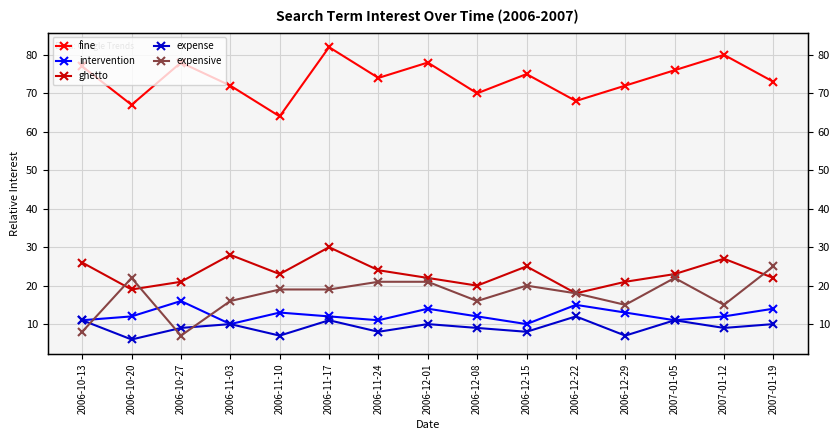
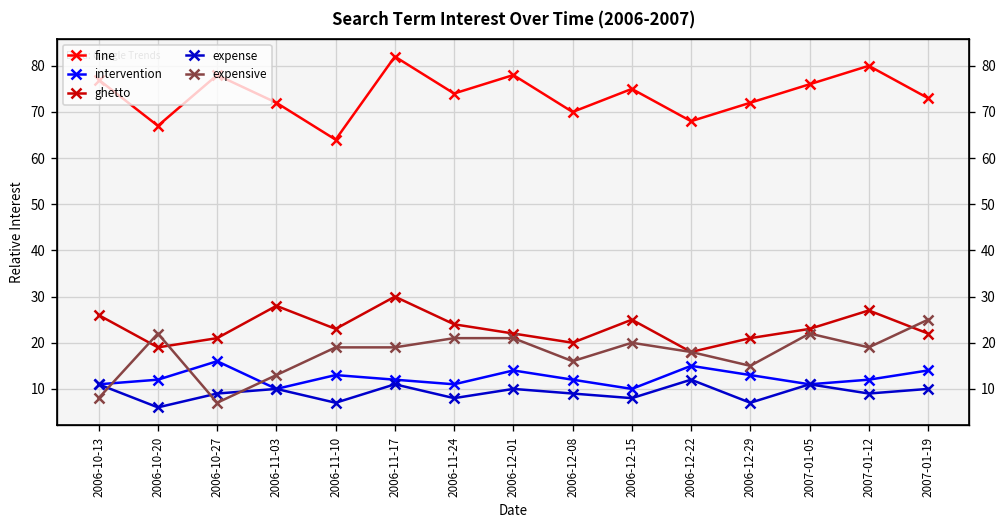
  {
    "expensive": {
      "2006-10-13": 8,
      "2006-10-20": 22,
      "2006-10-27": 7,
-     "2006-11-03": 16,
+     "2006-11-03": 13,
      "2006-11-10": 19,
      "2006-11-17": 19,
      "2006-11-24": 21,
      "2006-12-01": 21,
      "2006-12-08": 16,
      "2006-12-15": 20,
      "2006-12-29": 15,
      "2007-01-05": 22,
-     "2007-01-12": 15,
+     "2007-01-12": 19,
      "2007-01-19": 25
    }
  }
